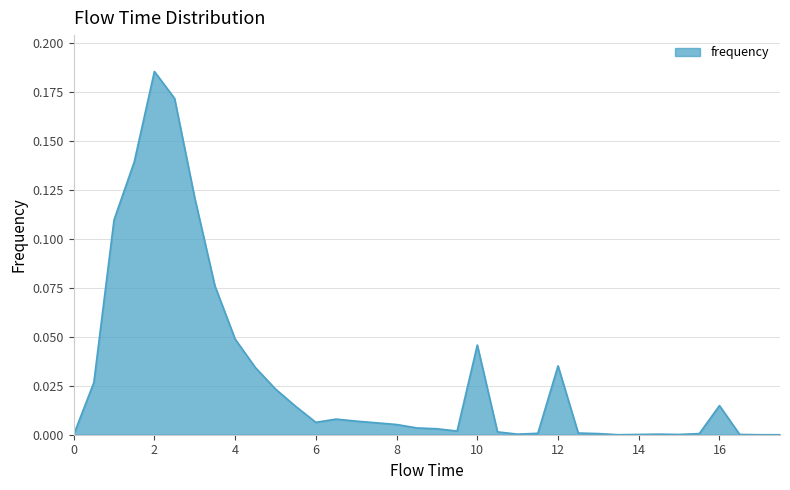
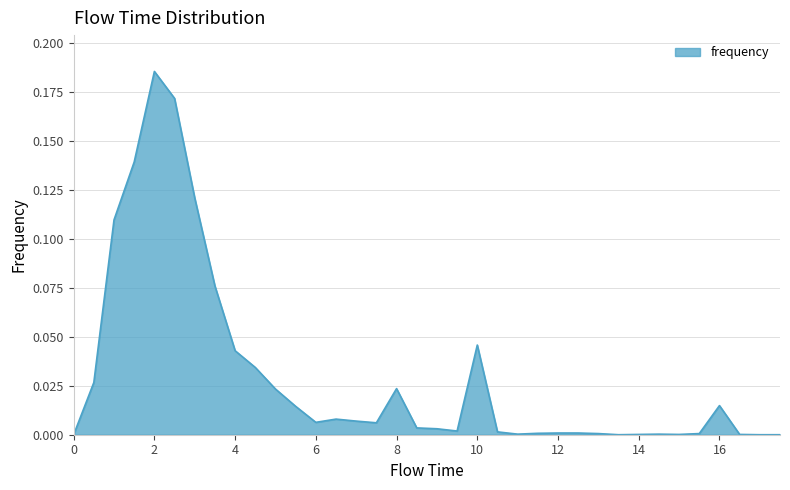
  {
    "0": 0.000,
    "2": 0.185,
-   "4": 0.049,
+   "4": 0.043,
    "6": 0.006,
-   "8": 0.005,
+   "8": 0.024,
    "10": 0.046,
-   "12": 0.035,
+   "12": 0.001,
    "14": 0.000,
    "16": 0.015
  }
